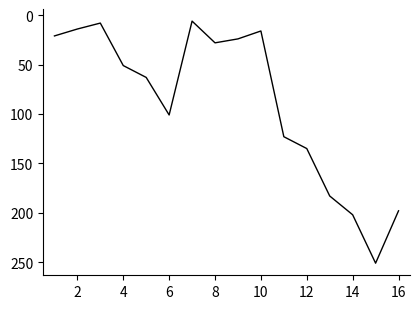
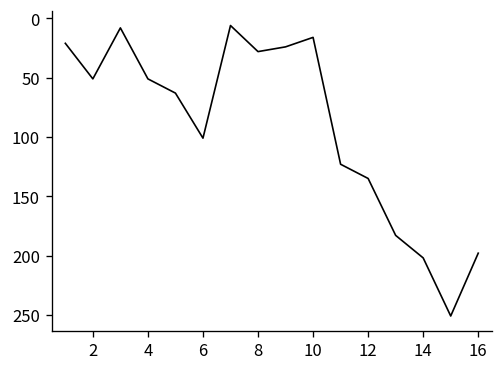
  {
-   "2": 10,
+   "2": 50,
    "4": 50,
    "6": 100,
    "8": 30,
    "10": 20,
    "12": 140,
    "14": 200,
    "16": 200
  }
